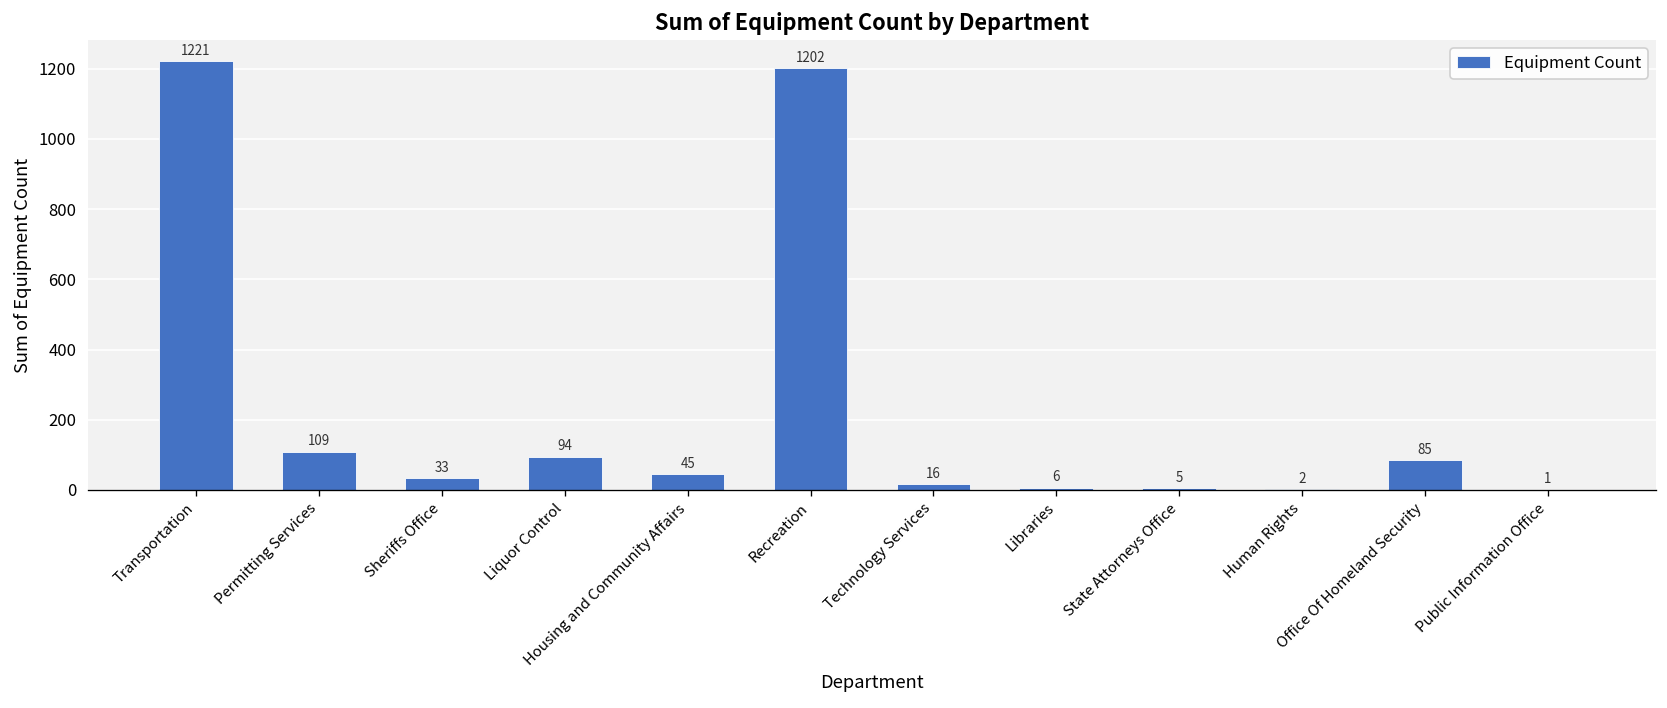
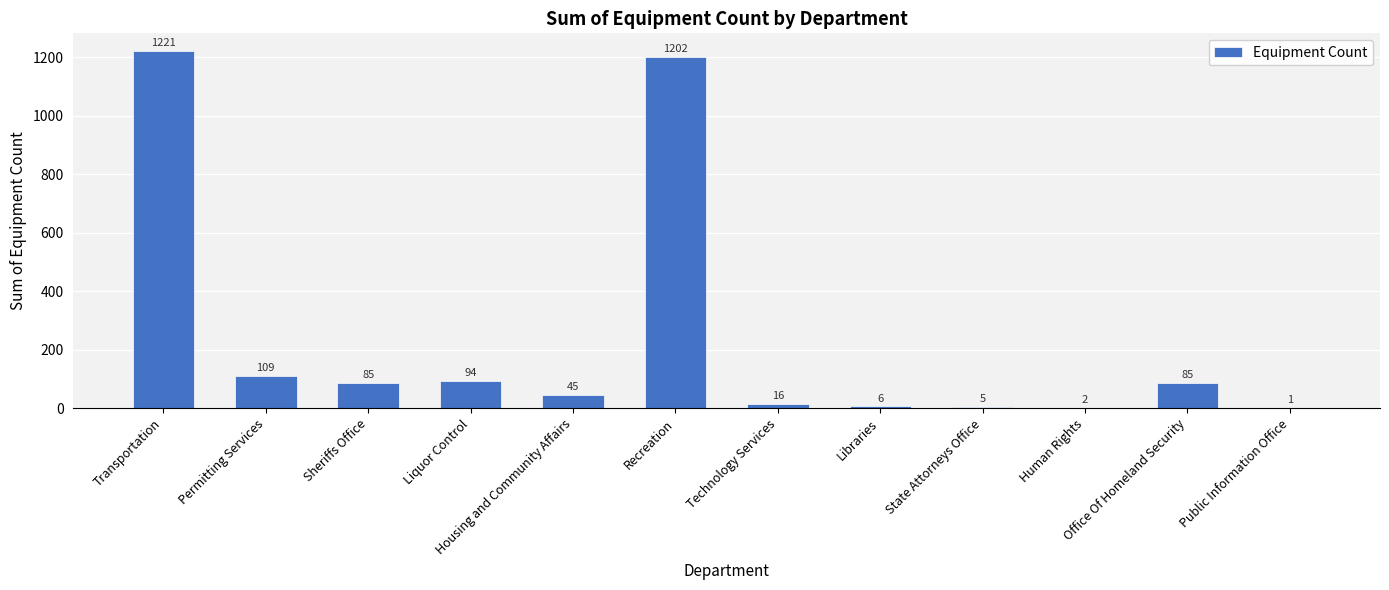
  {
    "Transportation": 1221,
    "Permitting Services": 109,
-   "Sheriffs Office": 33,
+   "Sheriffs Office": 85,
    "Liquor Control": 94,
    "Housing and Community Affairs": 45,
    "Recreation": 1202,
    "Technology Services": 16,
    "Libraries": 6,
    "State Attorneys Office": 5,
    "Human Rights": 2,
    "Office Of Homeland Security": 85,
    "Public Information Office": 1
  }
